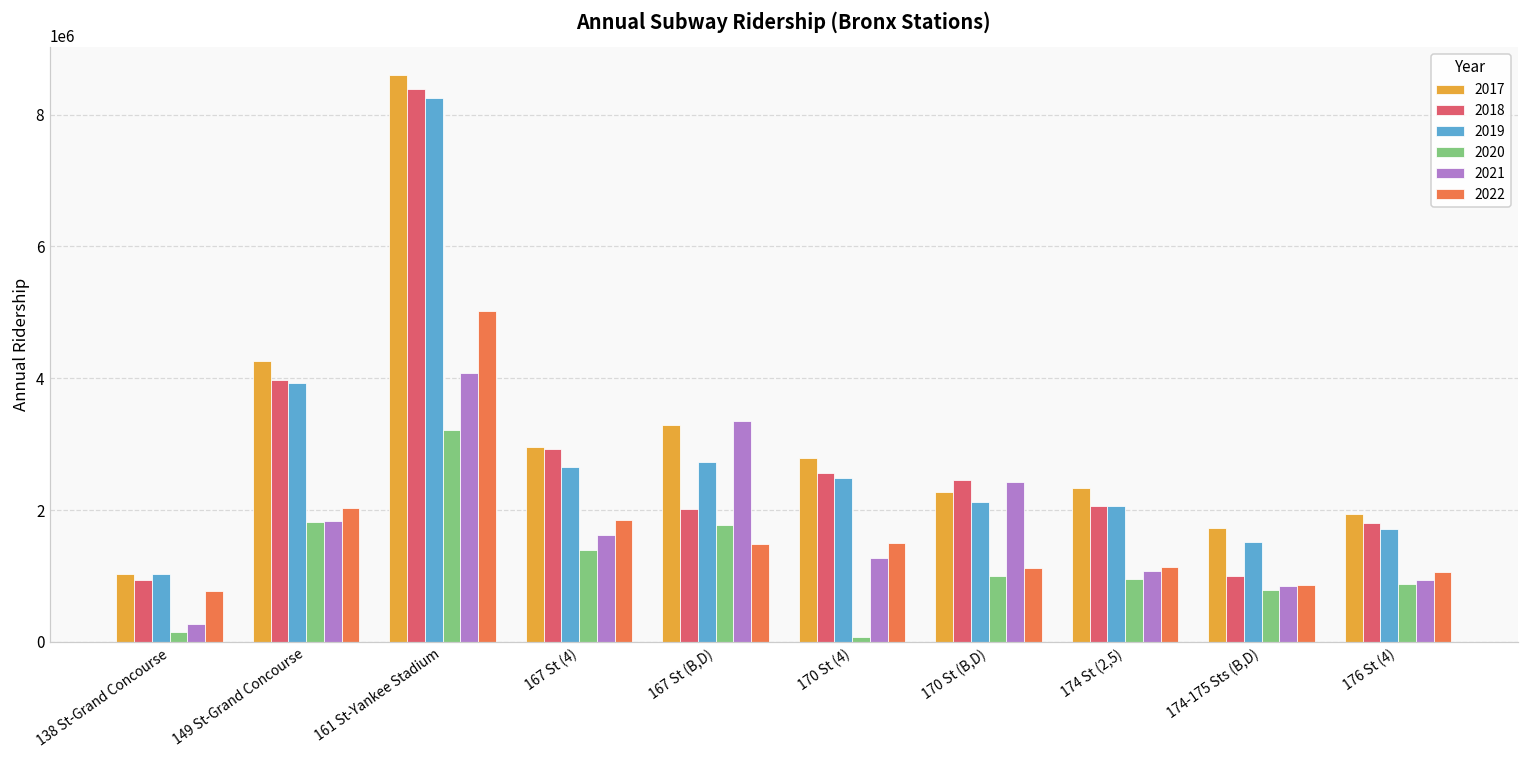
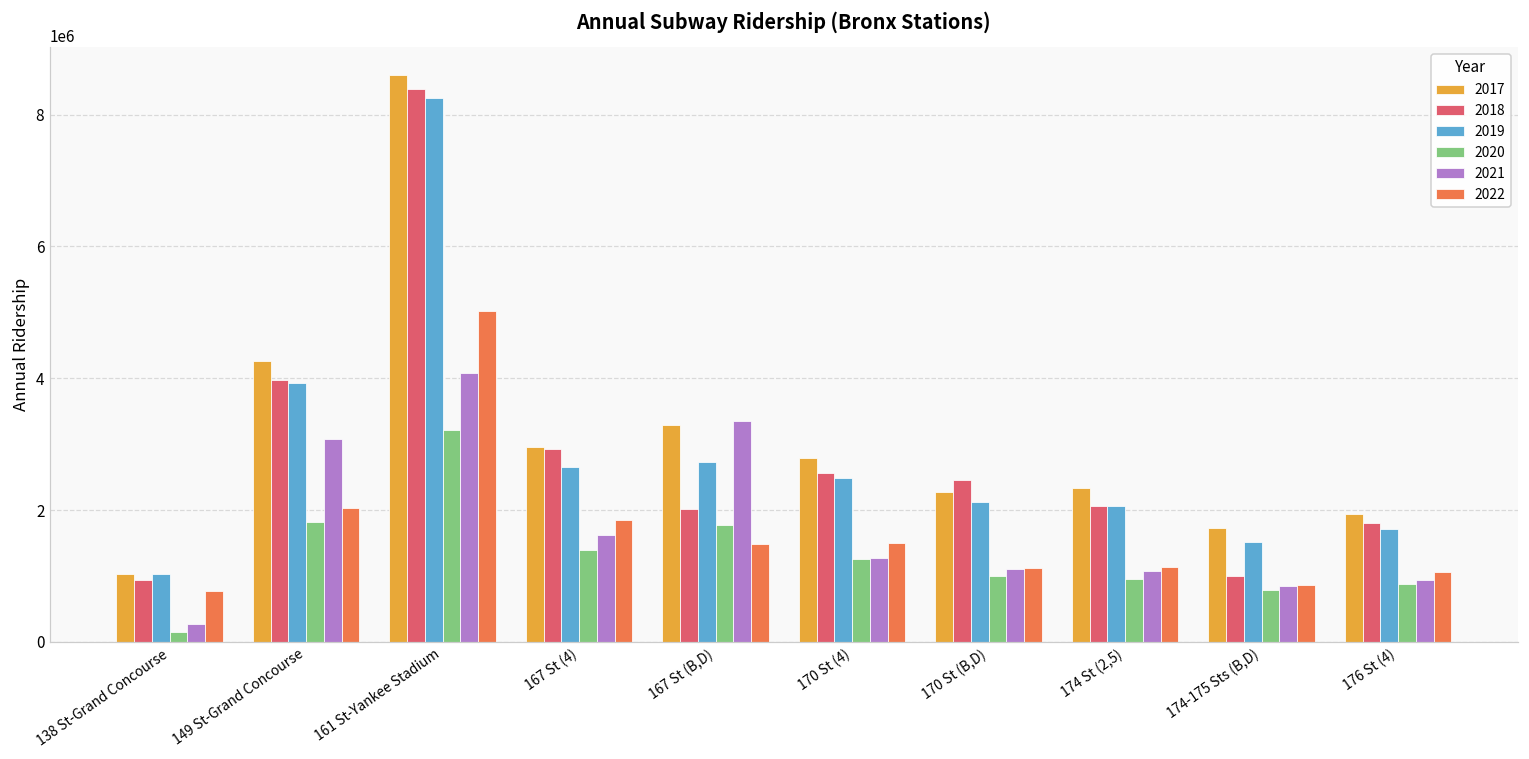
  {
    "2019": {
      "138 St-Grand Concourse": 1000000,
      "149 St-Grand Concourse": 3900000,
      "161 St-Yankee Stadium": 8300000,
      "167 St (4)": 2700000,
      "167 St (B,D)": 2700000,
      "170 St (4)": 2500000,
      "170 St (B,D)": 2100000,
      "174 St (2,5)": 2100000,
      "174-175 Sts (B,D)": 1500000,
      "176 St (4)": 1700000
    },
    "2020": {
      "138 St-Grand Concourse": 200000,
      "149 St-Grand Concourse": 1800000,
      "161 St-Yankee Stadium": 3200000,
      "167 St (4)": 1400000,
      "167 St (B,D)": 1800000,
-     "170 St (4)": 100000,
+     "170 St (4)": 1300000,
      "170 St (B,D)": 1000000,
      "174 St (2,5)": 1000000,
      "174-175 Sts (B,D)": 800000,
      "176 St (4)": 900000
    },
    "2021": {
      "138 St-Grand Concourse": 300000,
-     "149 St-Grand Concourse": 1800000,
+     "149 St-Grand Concourse": 3100000,
      "161 St-Yankee Stadium": 4100000,
      "167 St (4)": 1600000,
      "167 St (B,D)": 3400000,
      "170 St (4)": 1300000,
-     "170 St (B,D)": 2400000,
+     "170 St (B,D)": 1100000,
      "174 St (2,5)": 1100000,
      "174-175 Sts (B,D)": 900000,
      "176 St (4)": 900000
    }
  }
